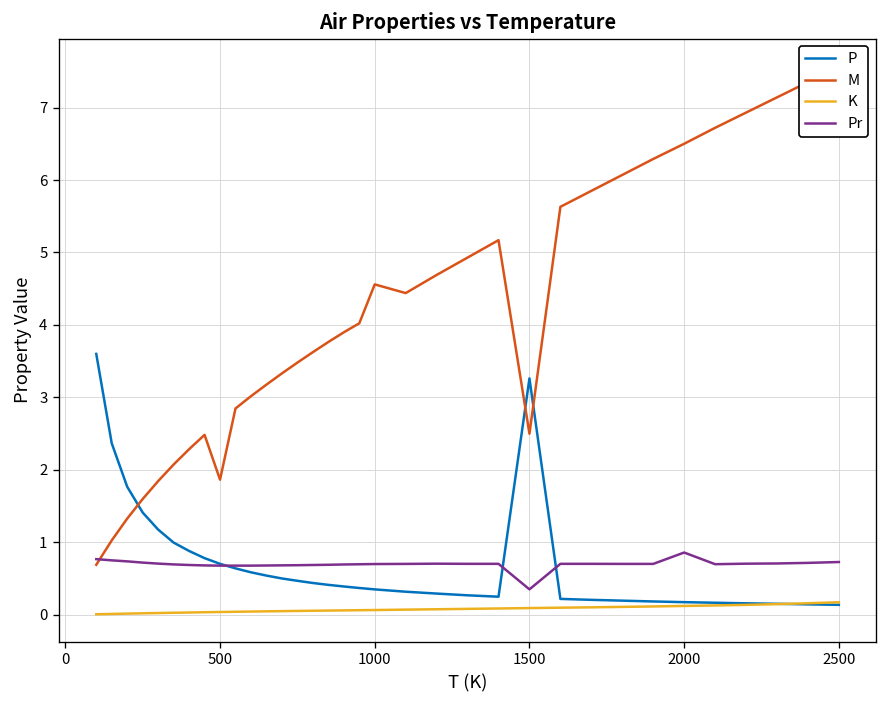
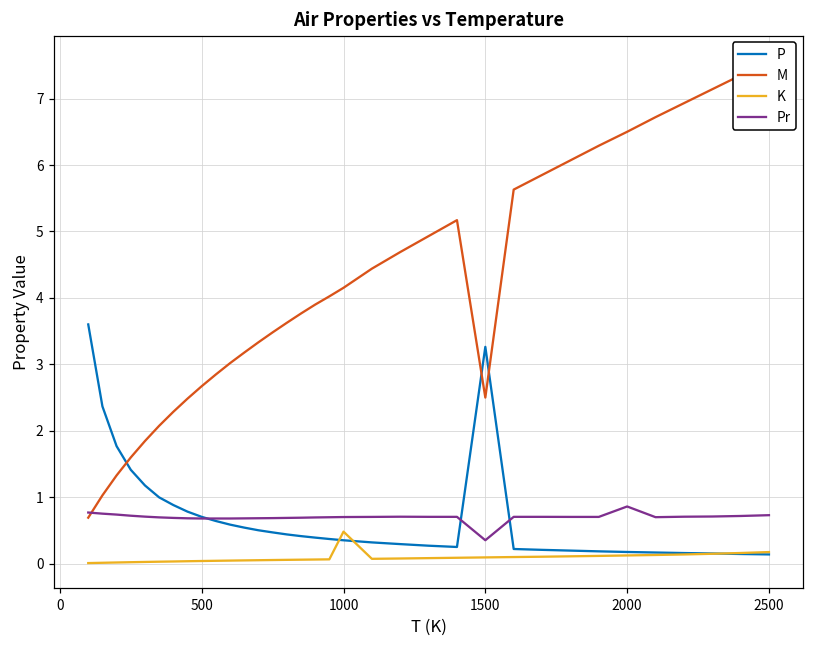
  {
    "P": {
      "1000": 0.4,
      "1500": 3.3,
      "2000": 0.2
    },
    "M": {
-     "500": 1.9,
-     "1000": 4.6,
+     "500": 2.7,
+     "1000": 4.2,
      "1500": 2.5,
      "2000": 6.5
    },
    "K": {
      "500": 0.0,
-     "1000": 0.1,
+     "1000": 0.5,
      "1500": 0.1,
      "2000": 0.1
    },
    "Pr": {
      "1000": 0.7,
      "1500": 0.4,
      "2000": 0.9,
      "2500": 0.7
    }
  }
